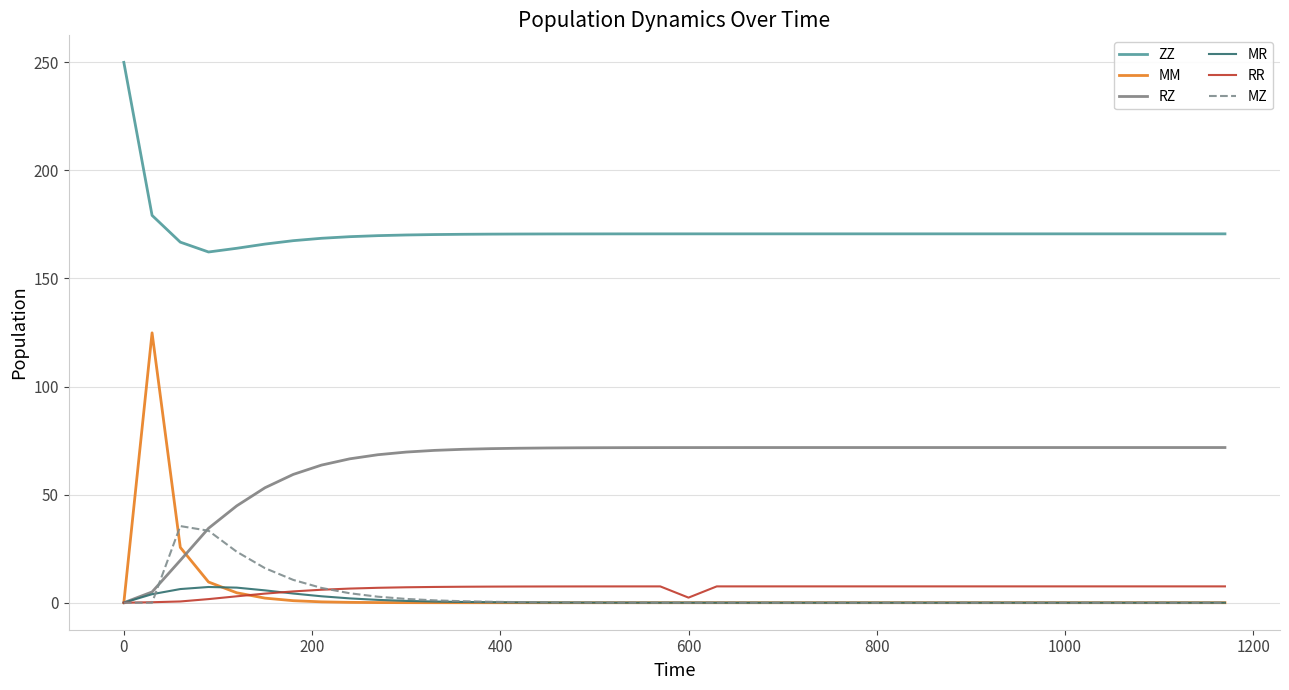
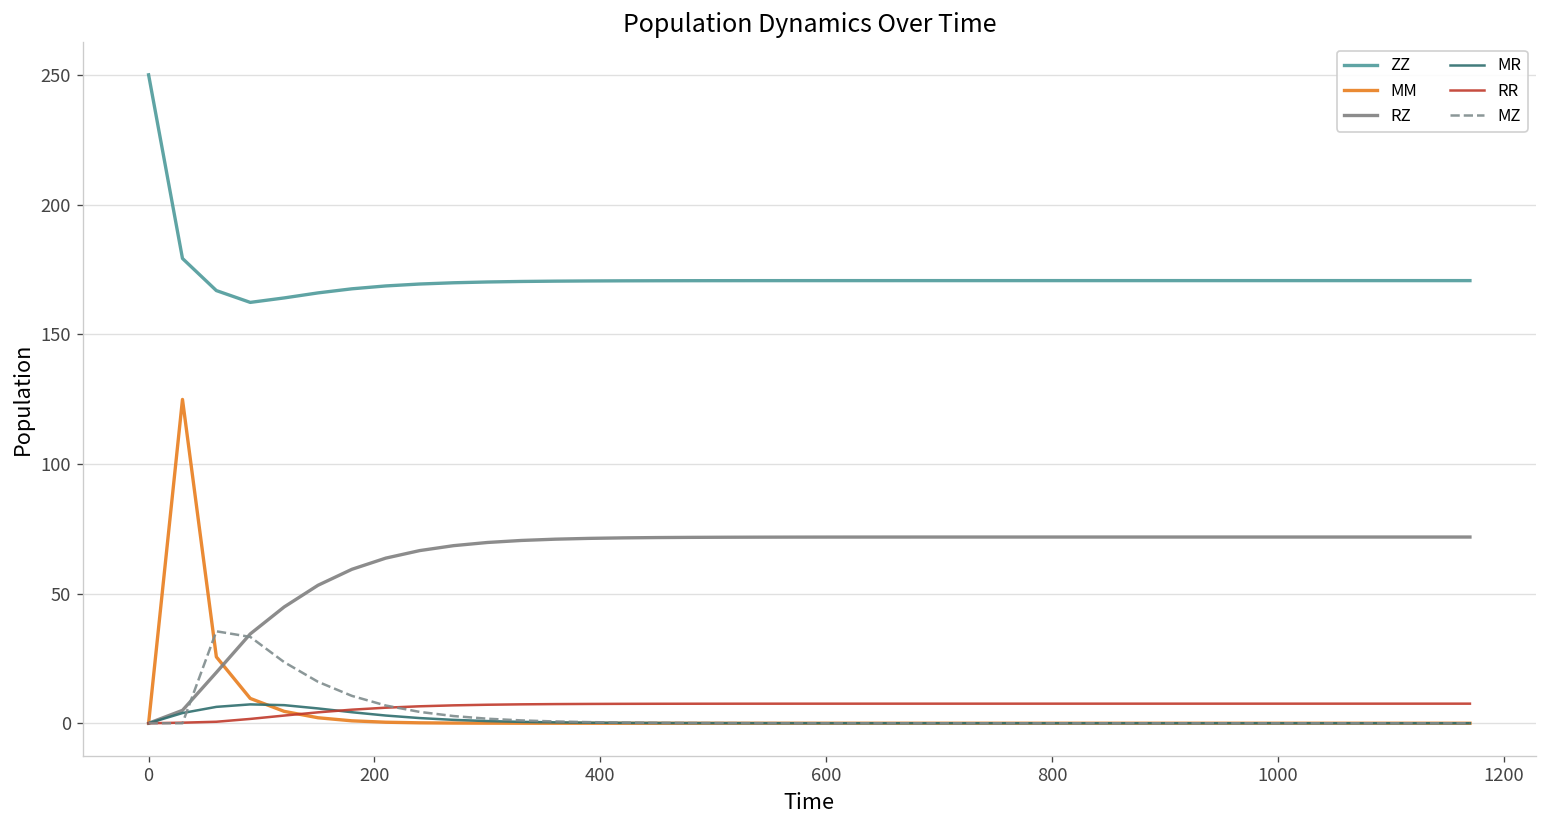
  {
    "RR": {
-     "600": 2
+     "600": 8
    }
  }
